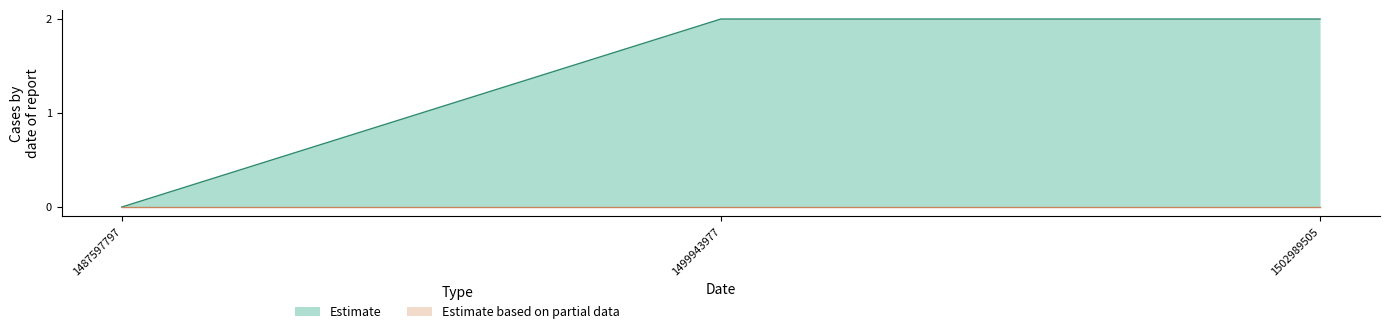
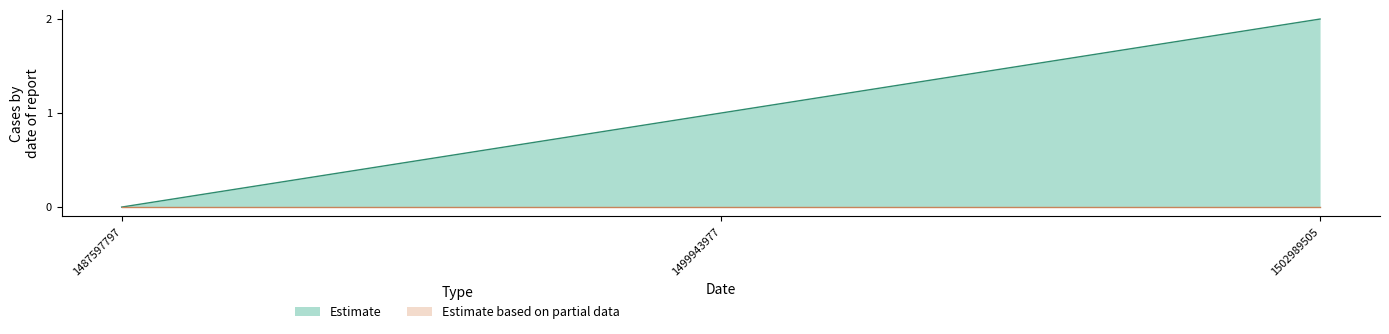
  {
    "Estimate": {
-     "1499943977": 2,
+     "1499943977": 1,
      "1502989505": 2
    },
    "Estimate based on partial data": {
      "1499943977": 0,
      "1502989505": 0
    }
  }
